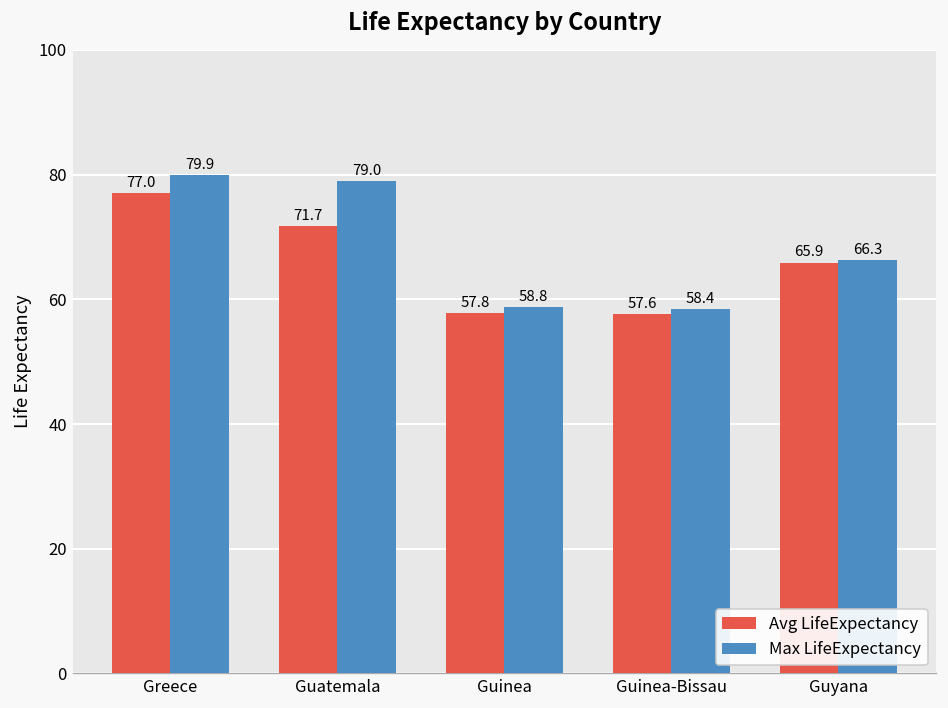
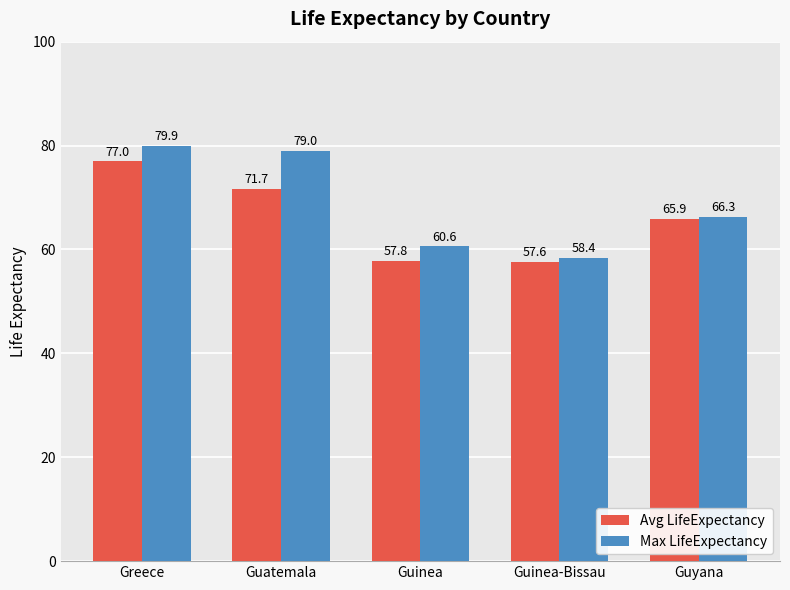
  {
    "Avg LifeExpectancy": {
      "Greece": 77.0,
      "Guatemala": 71.7,
      "Guinea": 57.8,
      "Guinea-Bissau": 57.6,
      "Guyana": 65.9
    },
    "Max LifeExpectancy": {
      "Greece": 79.9,
      "Guatemala": 79.0,
-     "Guinea": 58.8,
+     "Guinea": 60.6,
      "Guinea-Bissau": 58.4,
      "Guyana": 66.3
    }
  }
